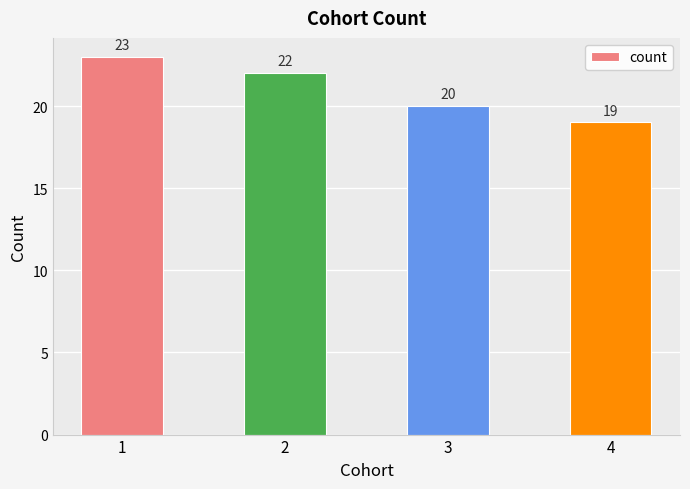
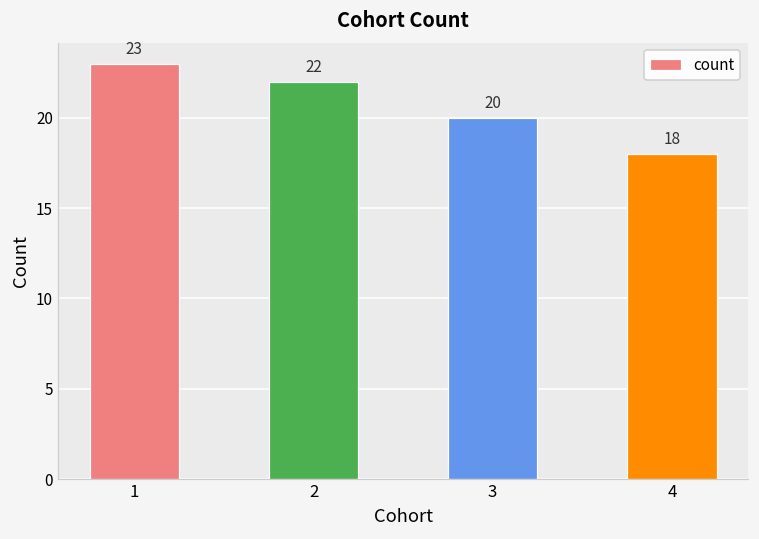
  {
    "1": 23,
    "2": 22,
    "3": 20,
-   "4": 19
+   "4": 18
  }
